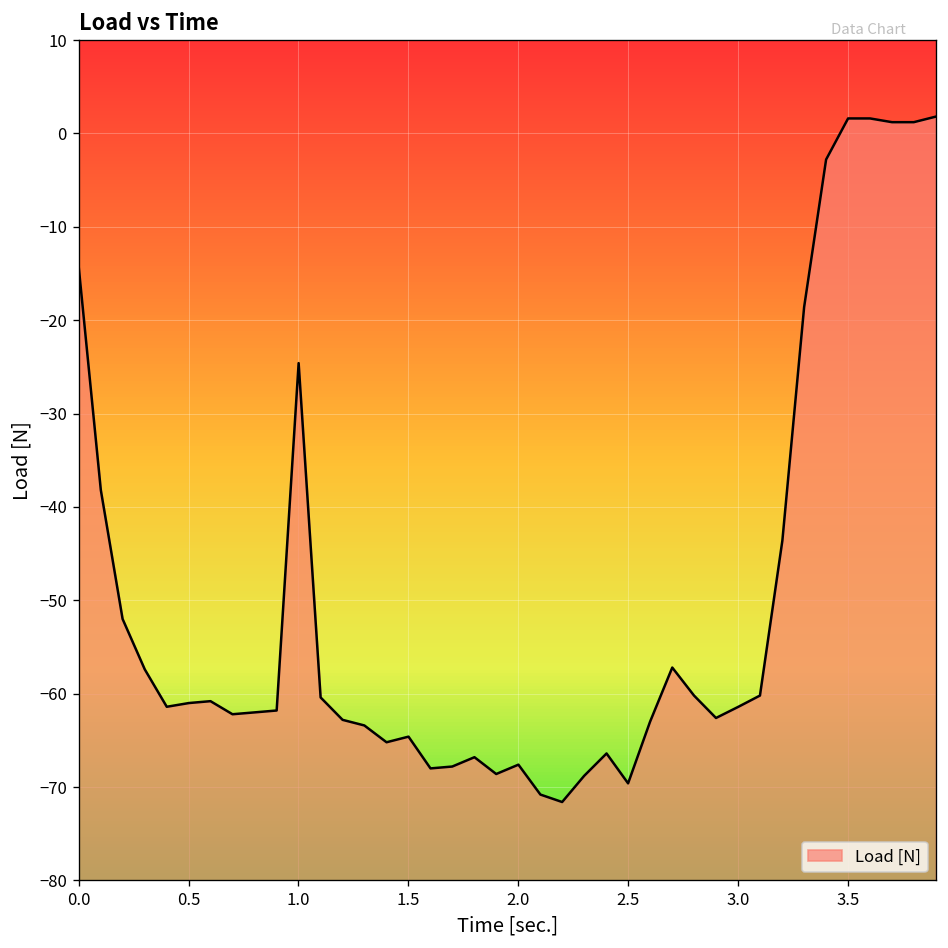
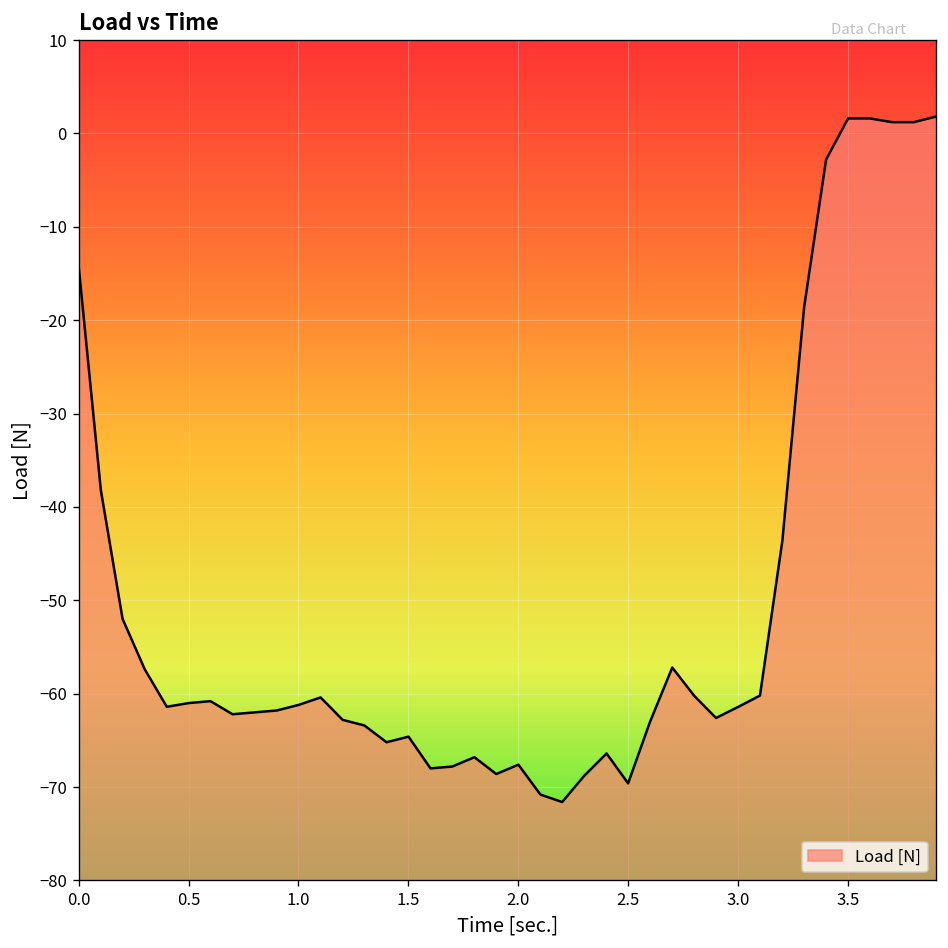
  {
    "0.0": -14,
-   "1.0": -25,
+   "1.0": -61,
    "1.5": -65,
    "2.0": -68,
    "2.5": -70,
    "3.5": 2
  }
